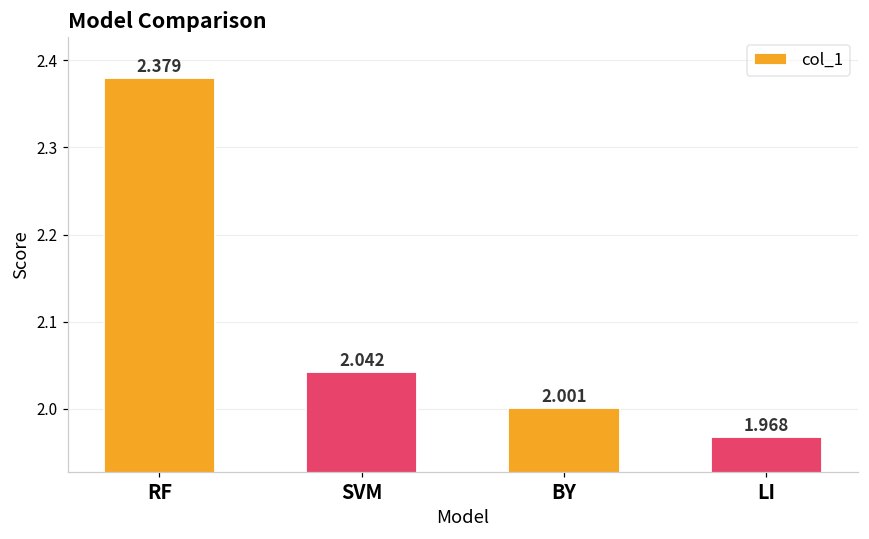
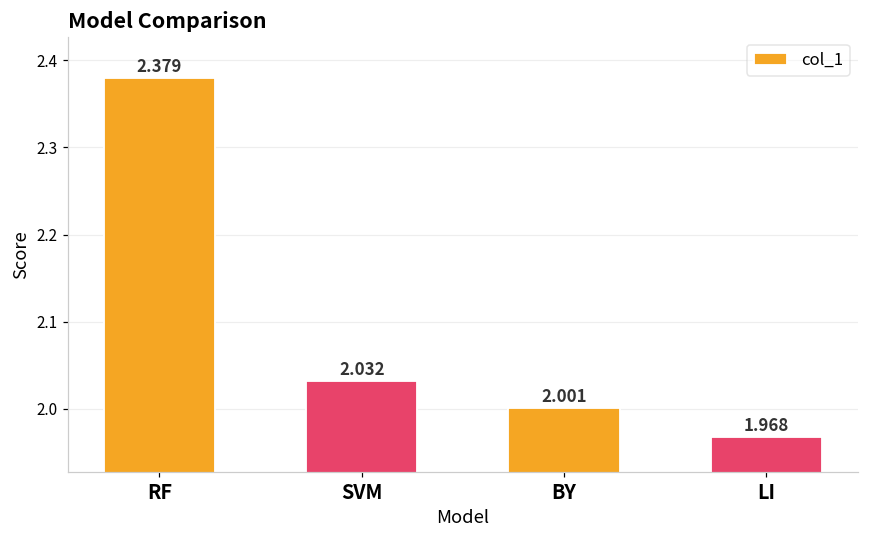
  {
    "RF": 2.379,
-   "SVM": 2.042,
+   "SVM": 2.032,
    "BY": 2.001,
    "LI": 1.968
  }
